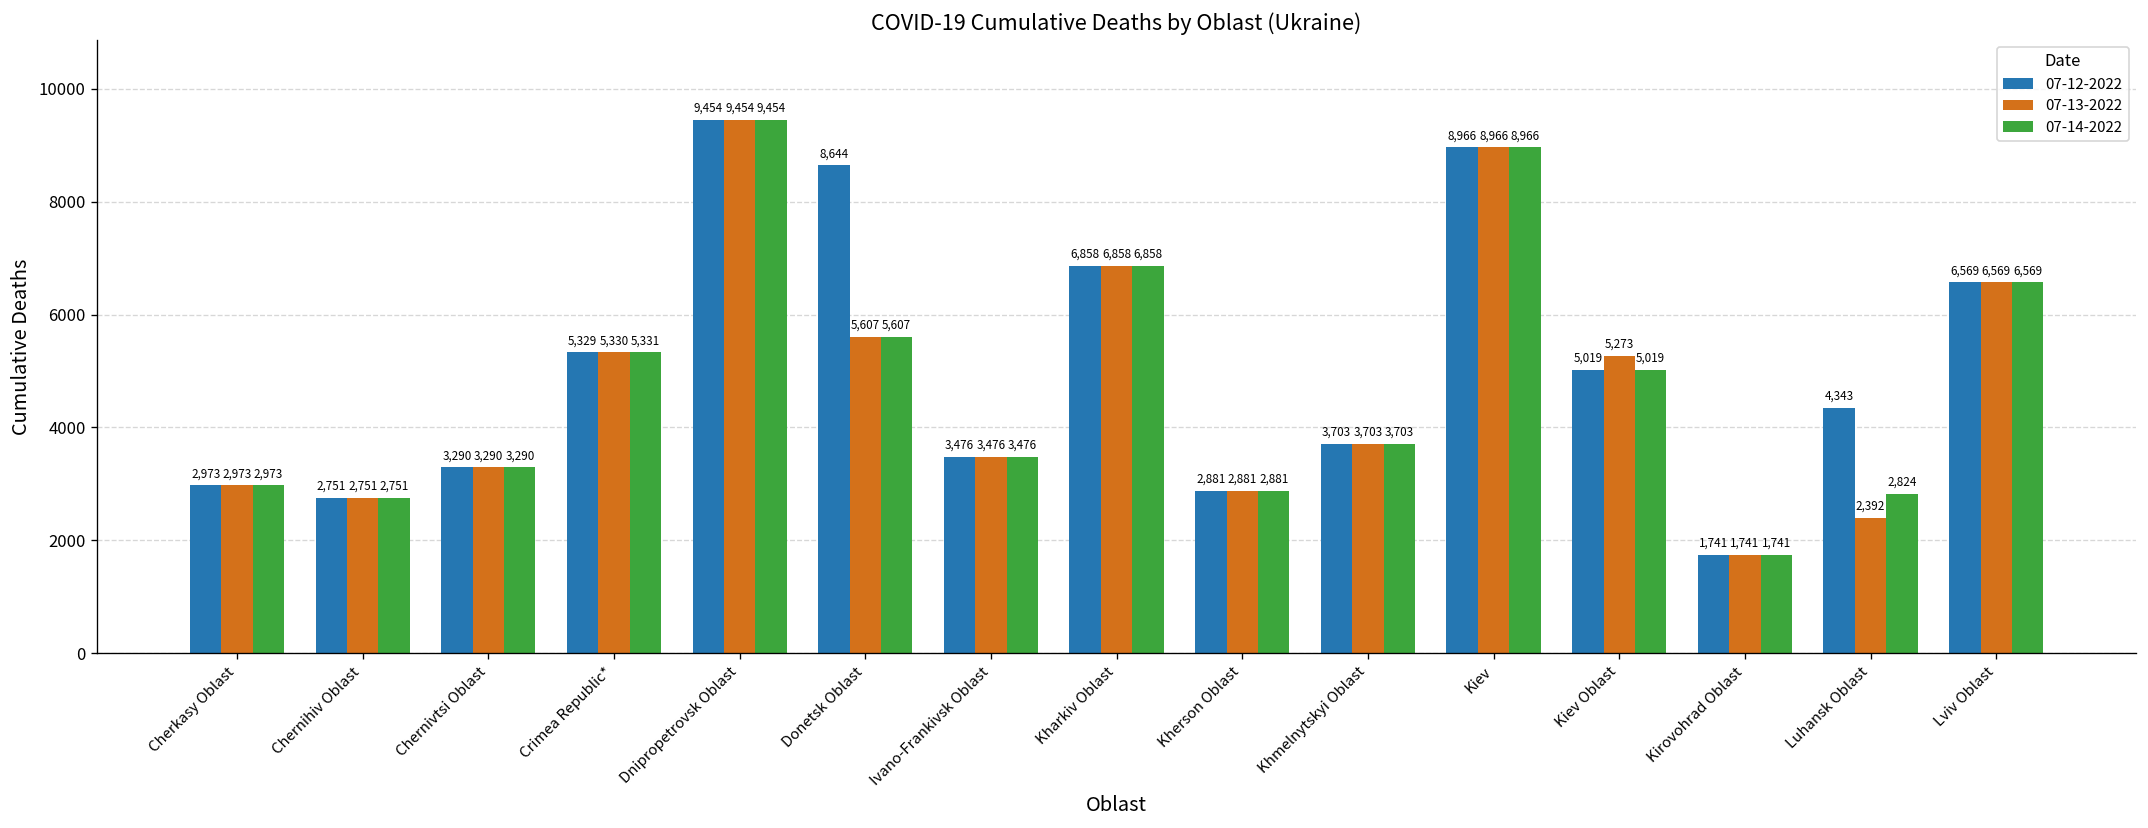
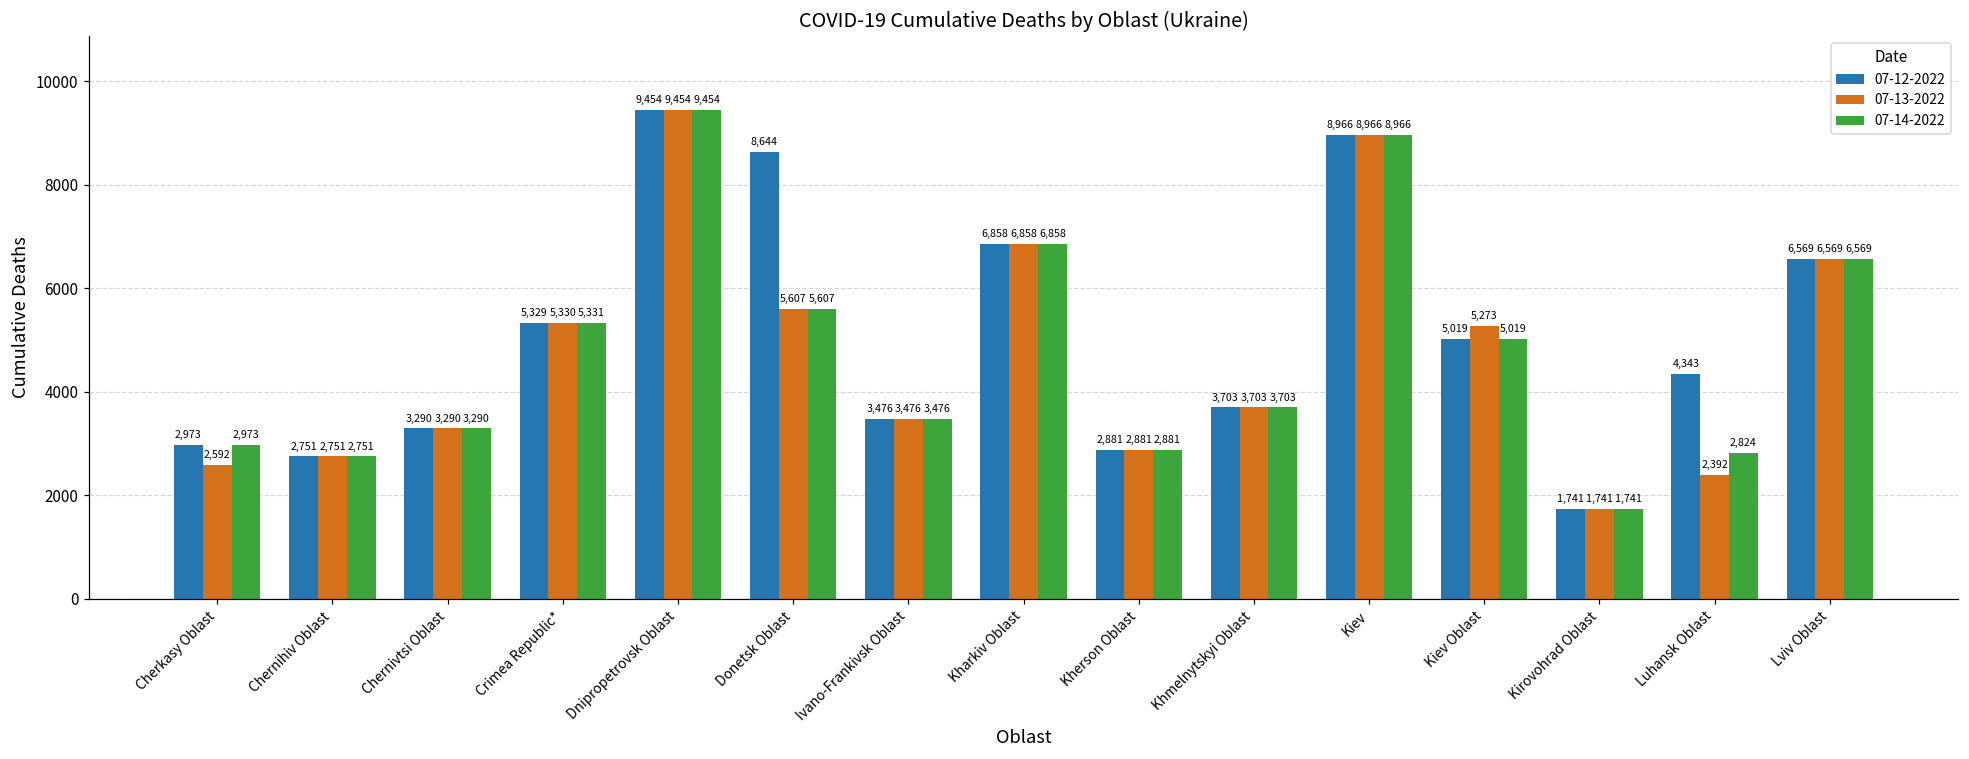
  {
    "07-12-2022": {
      "Cherkasy Oblast": "2,973",
      "Chernihiv Oblast": "2,751",
      "Chernivtsi Oblast": "3,290",
      "Crimea Republic*": "5,329",
      "Dnipropetrovsk Oblast": "9,454",
      "Donetsk Oblast": "8,644",
      "Ivano-Frankivsk Oblast": "3,476",
      "Kharkiv Oblast": "6,858",
      "Kherson Oblast": "2,881",
      "Khmelnytskyi Oblast": "3,703",
      "Kiev": "8,966",
      "Kiev Oblast": "5,019",
      "Kirovohrad Oblast": "1,741",
      "Luhansk Oblast": "4,343",
      "Lviv Oblast": "6,569"
    },
    "07-13-2022": {
-     "Cherkasy Oblast": "2,973",
+     "Cherkasy Oblast": "2,592",
      "Chernihiv Oblast": "2,751",
      "Chernivtsi Oblast": "3,290",
      "Crimea Republic*": "5,330",
      "Dnipropetrovsk Oblast": "9,454",
      "Donetsk Oblast": "5,607",
      "Ivano-Frankivsk Oblast": "3,476",
      "Kharkiv Oblast": "6,858",
      "Kherson Oblast": "2,881",
      "Khmelnytskyi Oblast": "3,703",
      "Kiev": "8,966",
      "Kiev Oblast": "5,273",
      "Kirovohrad Oblast": "1,741",
      "Luhansk Oblast": "2,392",
      "Lviv Oblast": "6,569"
    },
    "07-14-2022": {
      "Cherkasy Oblast": "2,973",
      "Chernihiv Oblast": "2,751",
      "Chernivtsi Oblast": "3,290",
      "Crimea Republic*": "5,331",
      "Dnipropetrovsk Oblast": "9,454",
      "Donetsk Oblast": "5,607",
      "Ivano-Frankivsk Oblast": "3,476",
      "Kharkiv Oblast": "6,858",
      "Kherson Oblast": "2,881",
      "Khmelnytskyi Oblast": "3,703",
      "Kiev": "8,966",
      "Kiev Oblast": "5,019",
      "Kirovohrad Oblast": "1,741",
      "Luhansk Oblast": "2,824",
      "Lviv Oblast": "6,569"
    }
  }
